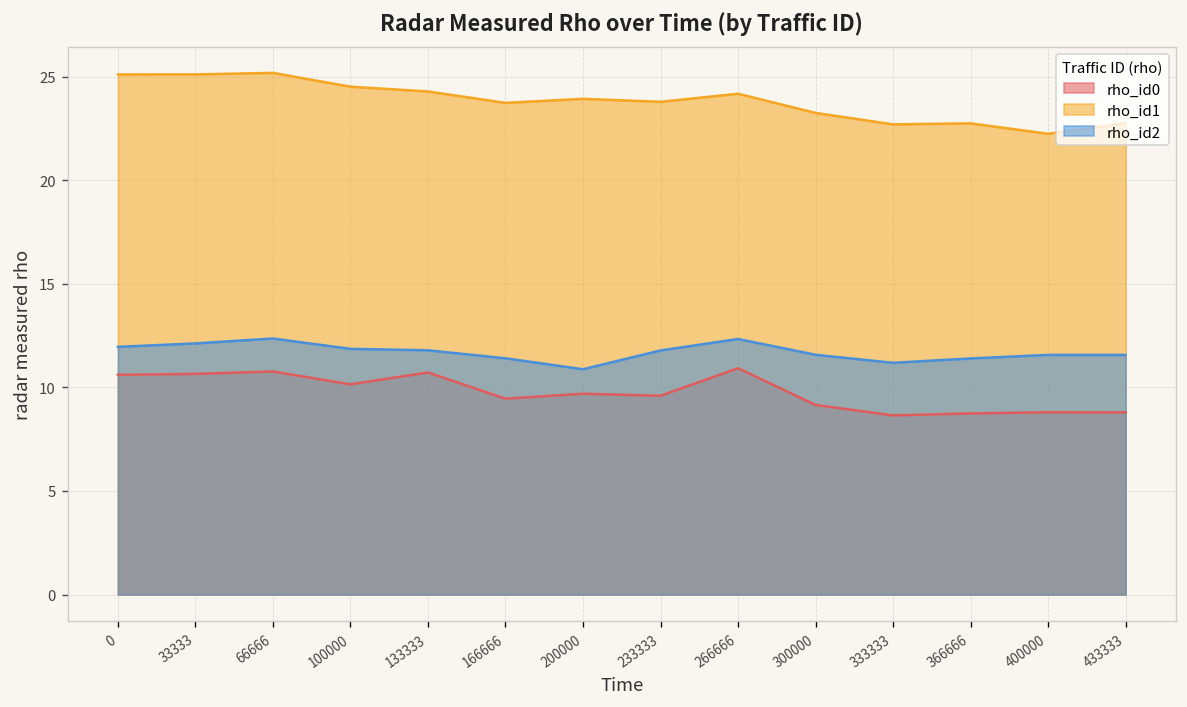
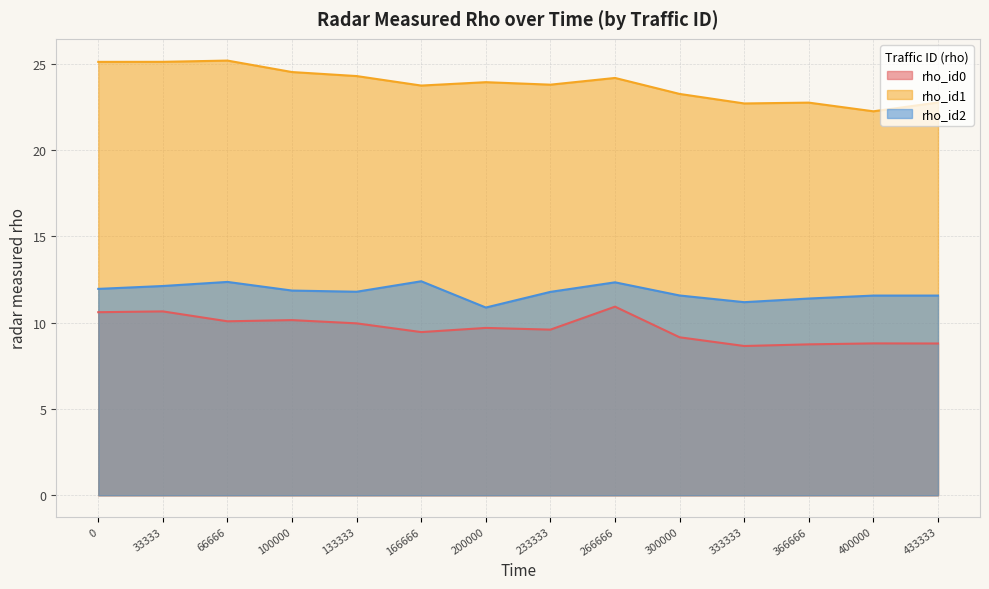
  {
    "rho_id0": {
      "0": 10.6,
      "33333": 10.7,
-     "66666": 10.8,
+     "66666": 10.1,
      "100000": 10.2,
-     "133333": 10.7,
+     "133333": 10.0,
      "166666": 9.5,
      "200000": 9.7,
      "233333": 9.6,
      "266666": 10.9,
      "300000": 9.2,
      "333333": 8.7,
      "366666": 8.7,
      "400000": 8.8,
      "433333": 8.8
    },
    "rho_id1": {
      "0": 25.1,
      "33333": 25.1,
      "66666": 25.2,
      "100000": 24.5,
      "133333": 24.3,
      "166666": 23.7,
      "200000": 23.9,
      "233333": 23.8,
      "266666": 24.2,
      "300000": 23.3,
      "333333": 22.7,
      "366666": 22.8,
      "400000": 22.3
    },
    "rho_id2": {
      "0": 12.0,
      "33333": 12.1,
      "66666": 12.4,
      "100000": 11.9,
      "133333": 11.8,
-     "166666": 11.4,
+     "166666": 12.4,
      "200000": 10.9,
      "233333": 11.8,
      "266666": 12.3,
      "300000": 11.6,
      "333333": 11.2,
      "366666": 11.4,
      "400000": 11.6,
      "433333": 11.6
    }
  }
